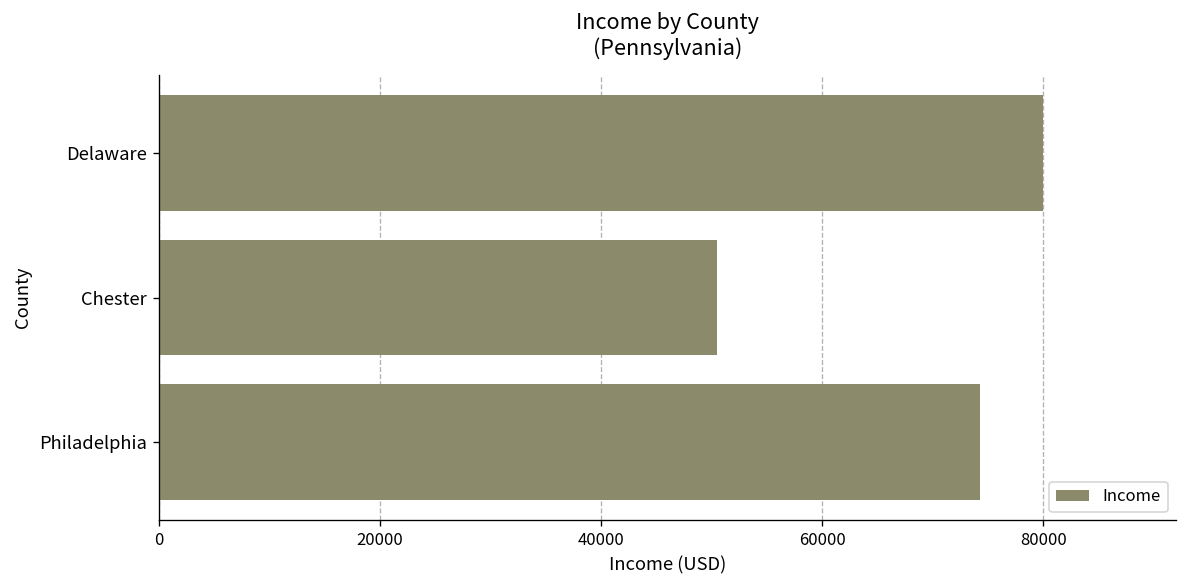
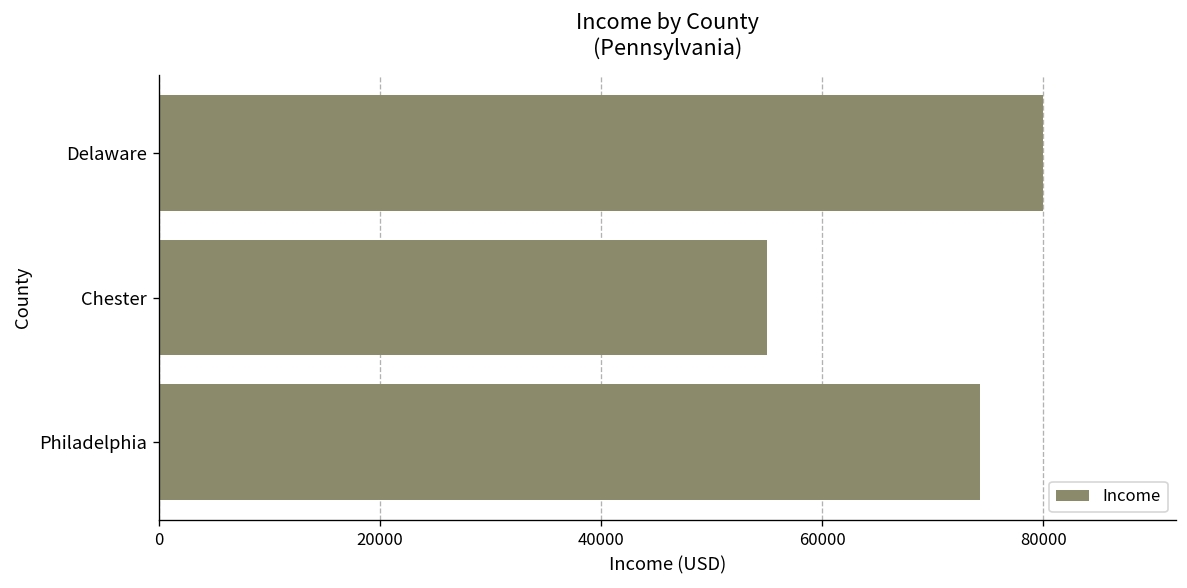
  {
    "Delaware": 80000,
-   "Chester": 51000,
+   "Chester": 55000,
    "Philadelphia": 74000
  }
